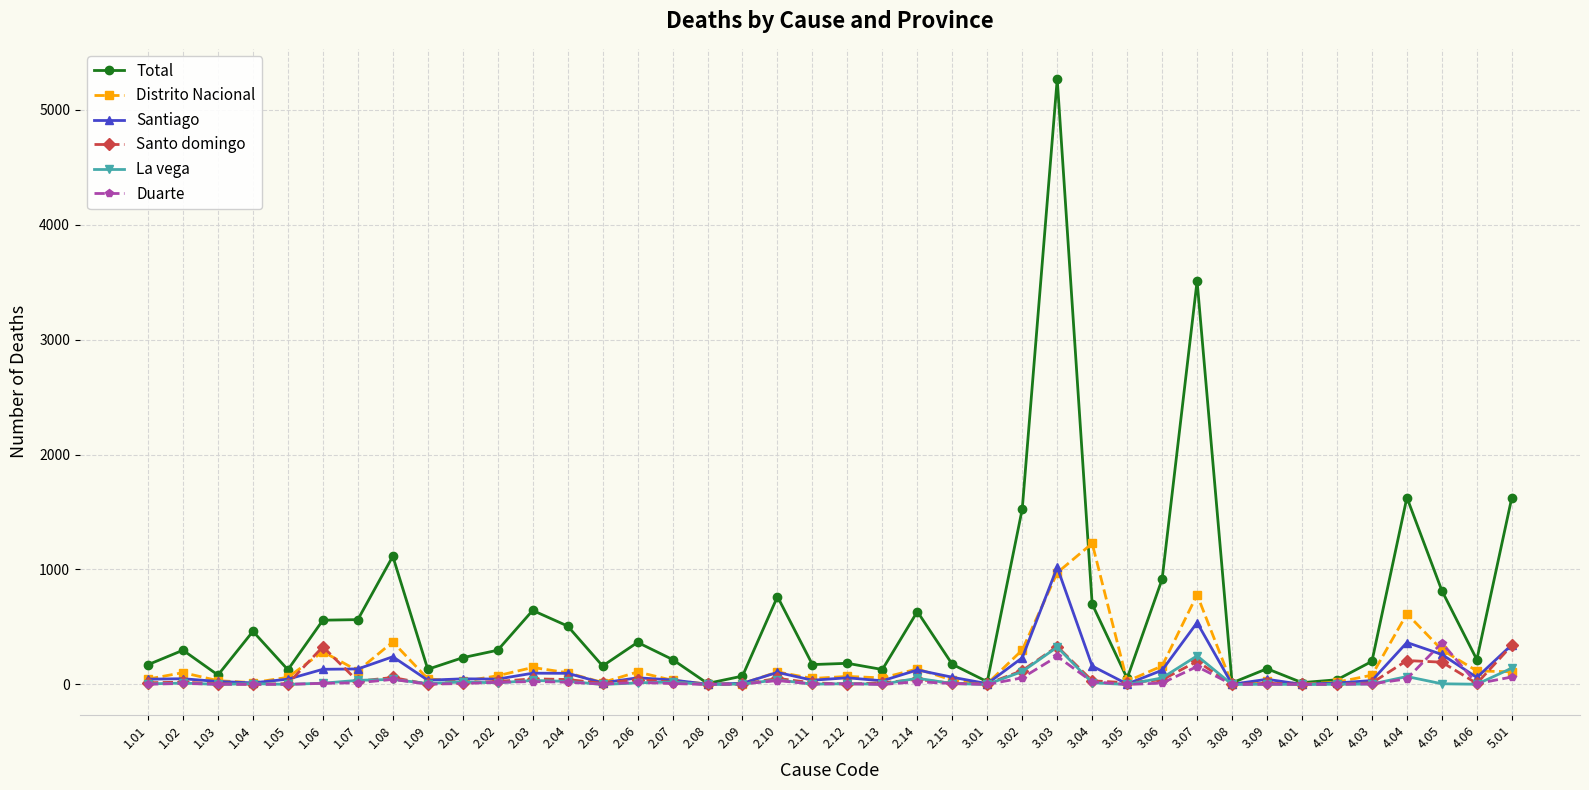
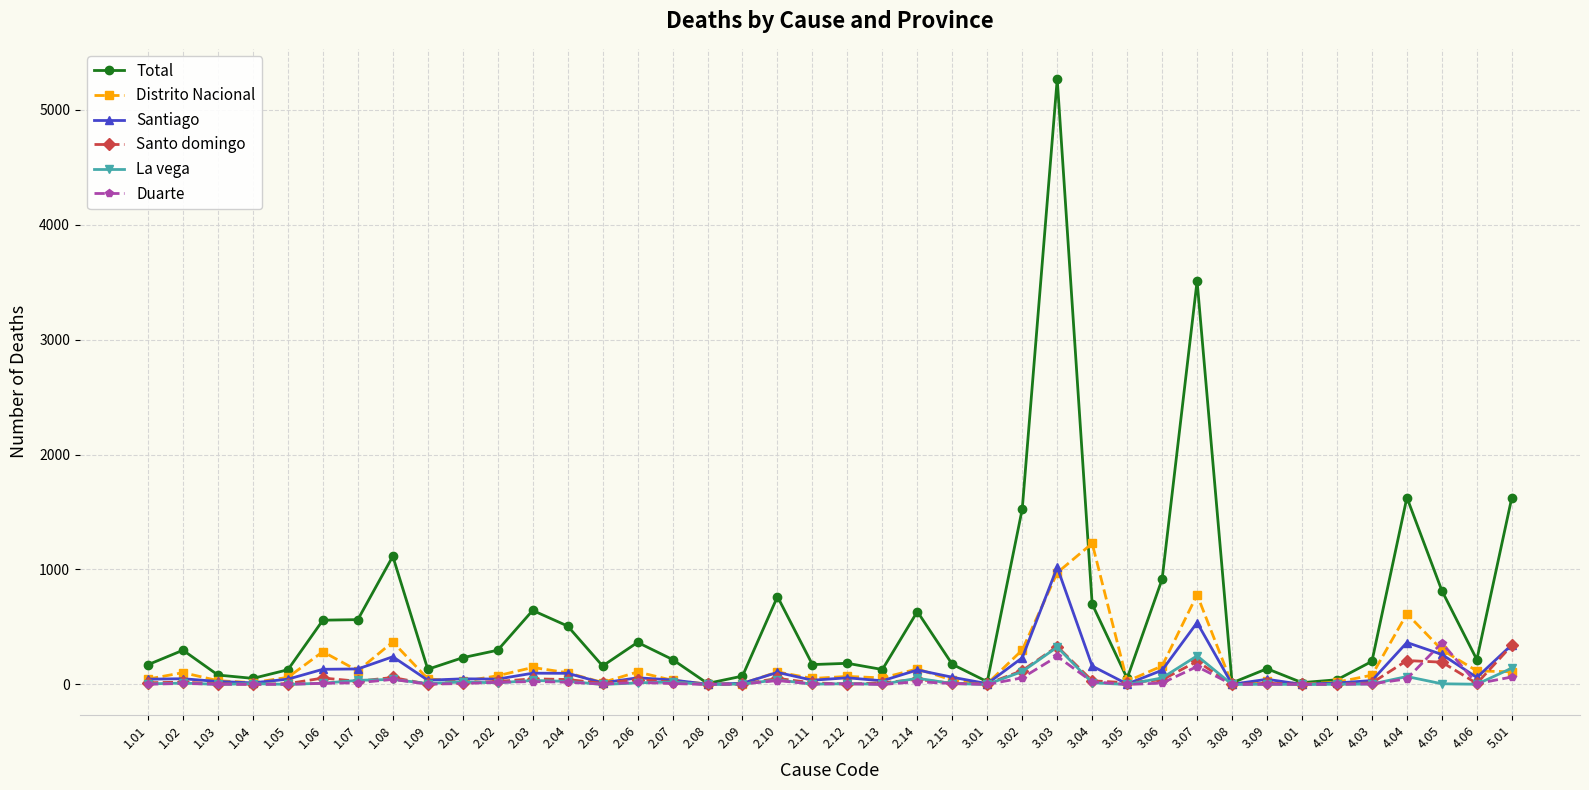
  {
    "Total": {
      "1.01": 170,
      "1.02": 300,
      "1.03": 80,
-     "1.04": 460,
+     "1.04": 50,
      "1.05": 130,
      "1.06": 560,
      "1.07": 560,
      "1.08": 1120,
      "1.09": 130,
      "2.01": 230,
      "2.02": 300,
      "2.03": 640,
      "2.04": 510,
      "2.05": 160,
      "2.06": 370,
      "2.07": 220,
      "2.09": 70,
      "2.10": 760,
      "2.11": 170,
      "2.12": 180,
      "2.13": 130,
      "2.14": 630,
      "2.15": 180,
      "3.02": 1530,
      "3.03": 5270,
      "3.04": 700,
      "3.05": 50,
      "3.06": 920,
      "3.07": 3510,
      "3.09": 140,
      "4.03": 200,
      "4.04": 1630,
      "4.05": 820,
      "4.06": 220,
      "5.01": 1630
    },
    "Distrito Nacional": {
      "1.02": 100,
      "1.06": 290,
      "1.08": 370,
      "2.02": 80,
      "2.03": 150,
      "2.06": 110,
      "2.13": 60,
      "2.15": 40,
      "3.02": 300,
      "3.03": 970,
      "3.04": 1230,
      "3.06": 160,
      "3.07": 780,
      "4.03": 80,
      "4.04": 620,
      "4.05": 300,
      "4.06": 120,
      "5.01": 110
    },
    "Santiago": {
      "1.02": 50,
      "1.06": 130,
      "1.08": 240,
      "2.01": 50,
      "2.03": 100,
      "2.15": 60,
      "3.02": 230,
      "3.03": 1020,
      "3.04": 160,
      "3.06": 120,
      "3.07": 540,
      "4.04": 370,
      "4.05": 260,
      "4.06": 60
    },
    "Santo domingo": {
-     "1.06": 330,
+     "1.06": 60,
      "3.07": 200,
      "4.04": 210,
      "4.05": 190
    },
    "La vega": {
      "3.07": 250,
      "4.05": 10,
      "5.01": 140
    },
    "Duarte": {
      "3.02": 60,
      "3.03": 240,
      "3.06": 10,
      "3.07": 160,
      "4.05": 360,
      "5.01": 70
    }
  }
